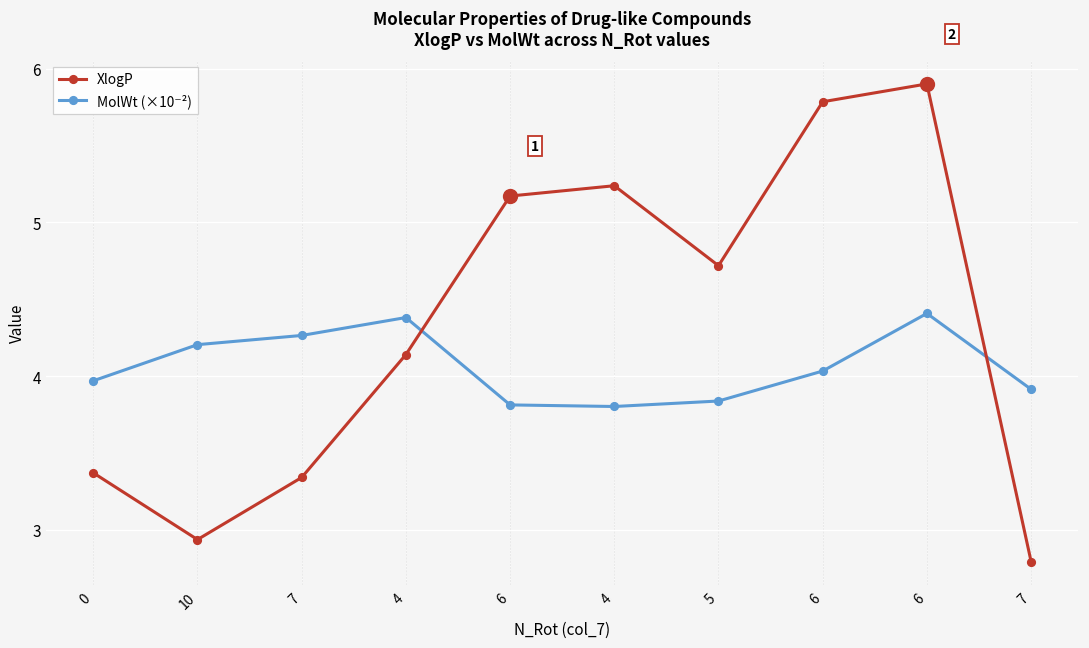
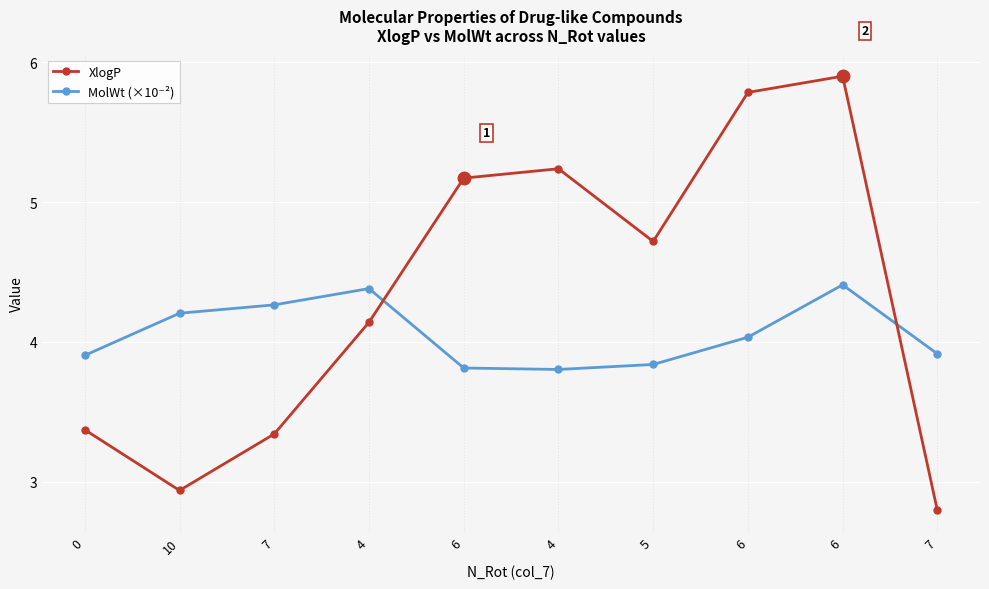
  {
    "MolWt (×10⁻²)": {
-     "0": 3.97,
+     "0": 3.90,
      "10": 4.20,
      "5": 3.84
    }
  }
